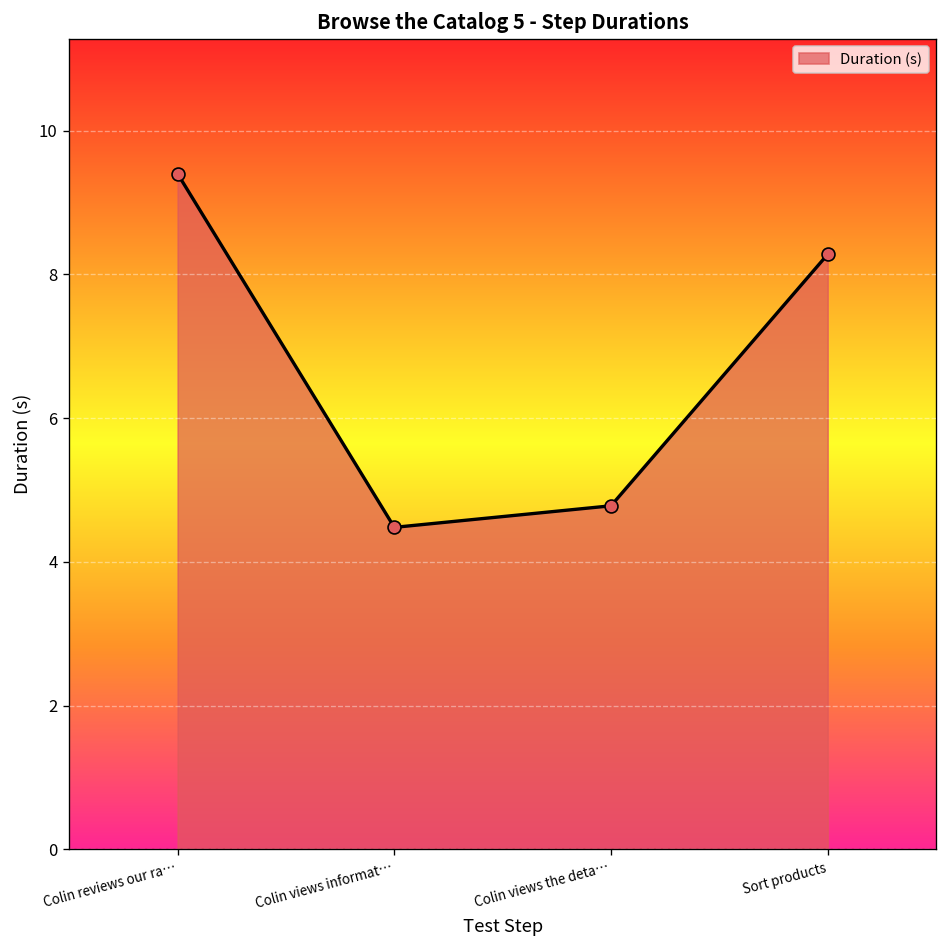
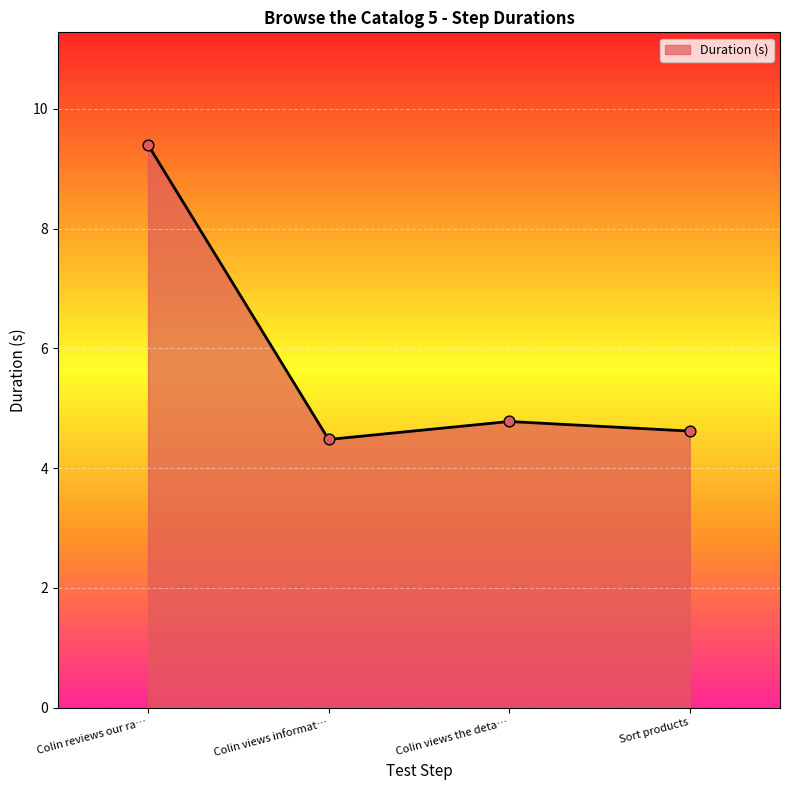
  {
    "Colin reviews our ra…": 9.4,
    "Colin views informat…": 4.5,
    "Colin views the deta…": 4.8,
-   "Sort products": 8.3
+   "Sort products": 4.6
  }
